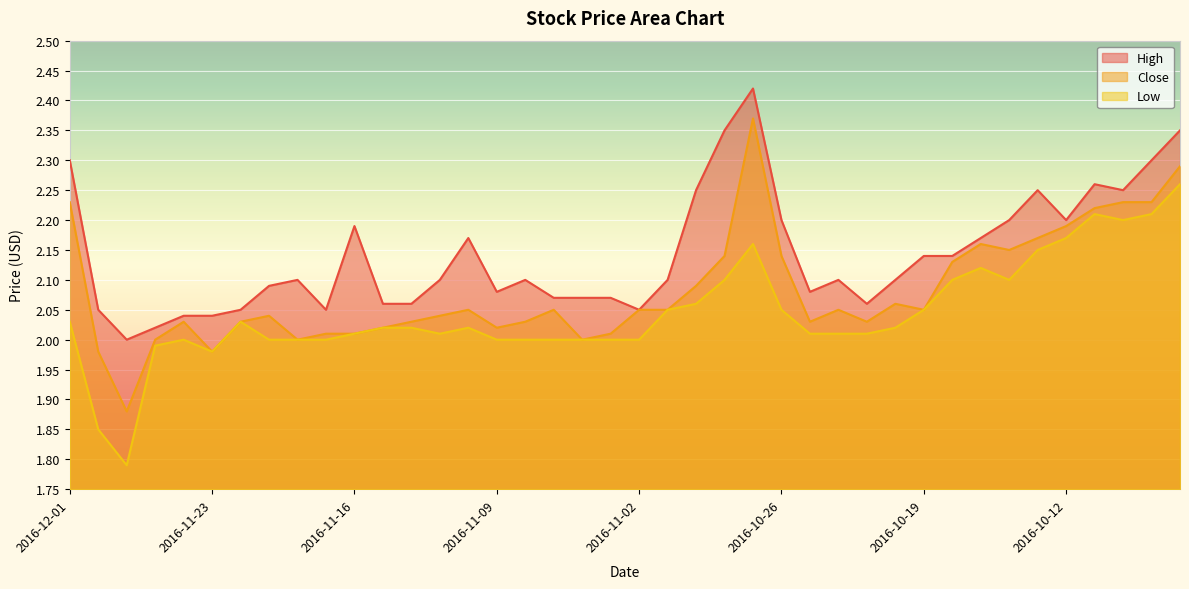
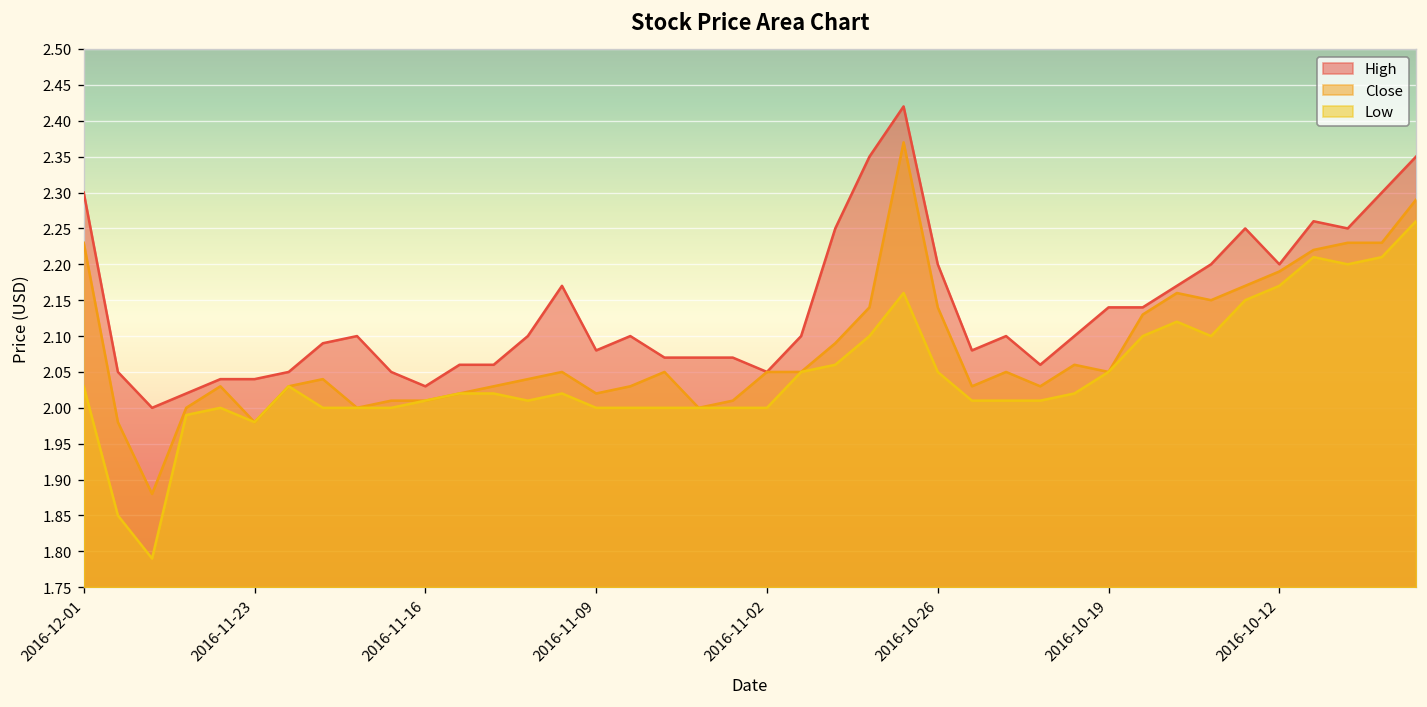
  {
    "High": {
      "2016-12-01": 2.30,
      "2016-11-23": 2.04,
-     "2016-11-16": 2.19,
+     "2016-11-16": 2.03,
      "2016-11-09": 2.08,
      "2016-10-26": 2.20,
      "2016-10-19": 2.14,
      "2016-10-12": 2.20
    }
  }
